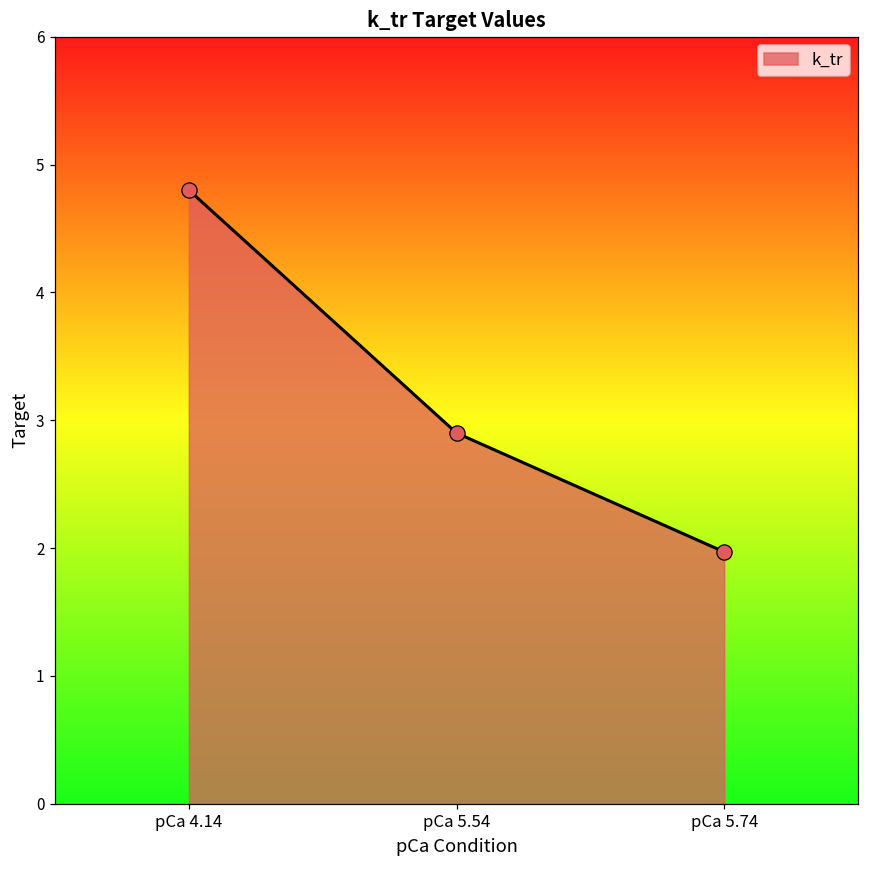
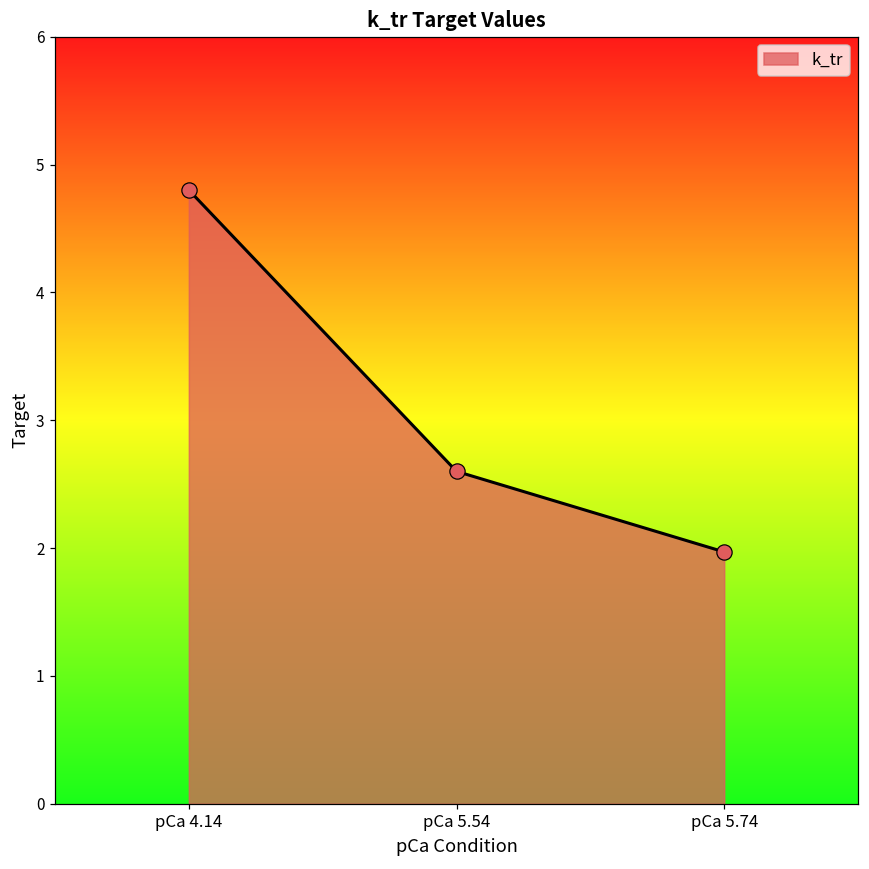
  {
    "pCa 4.14": 4.8,
-   "pCa 5.54": 2.9,
+   "pCa 5.54": 2.6,
    "pCa 5.74": 1.97
  }
